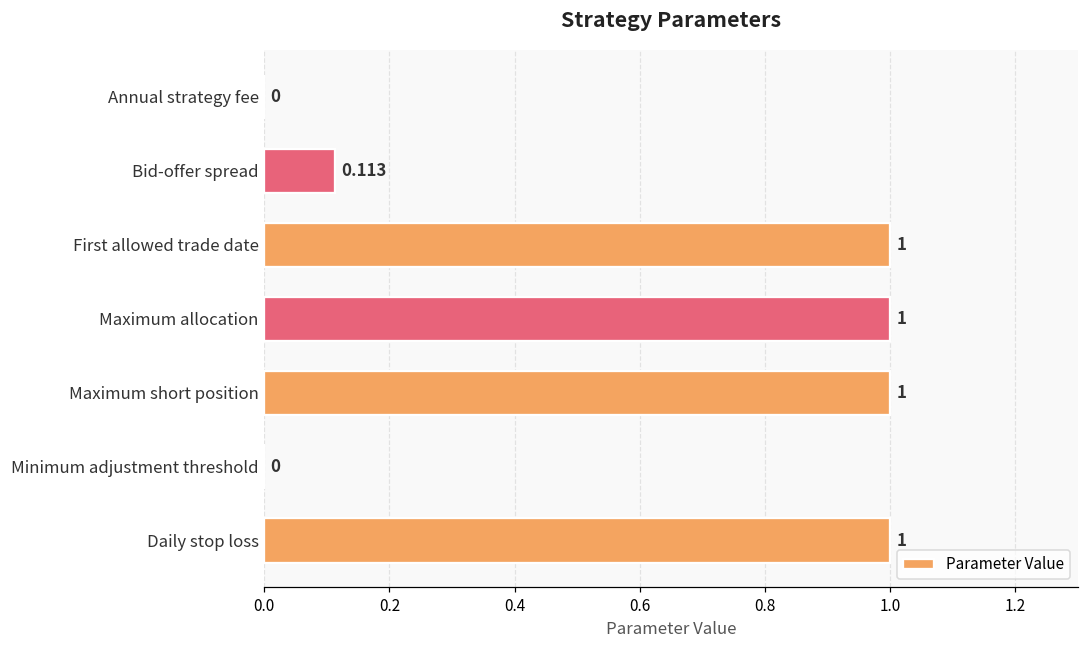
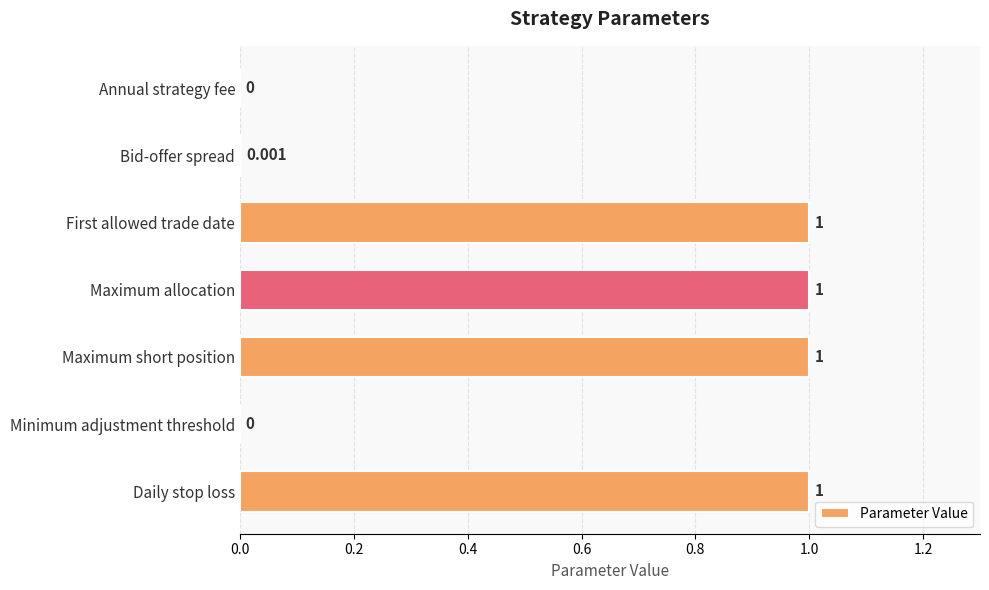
  {
    "Annual strategy fee": 0,
-   "Bid-offer spread": 0.113,
+   "Bid-offer spread": 0.001,
    "First allowed trade date": 1,
    "Maximum allocation": 1,
    "Maximum short position": 1,
    "Minimum adjustment threshold": 0,
    "Daily stop loss": 1
  }
